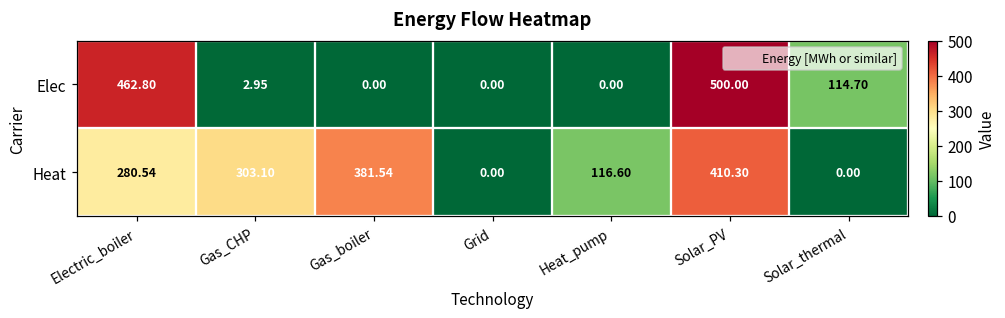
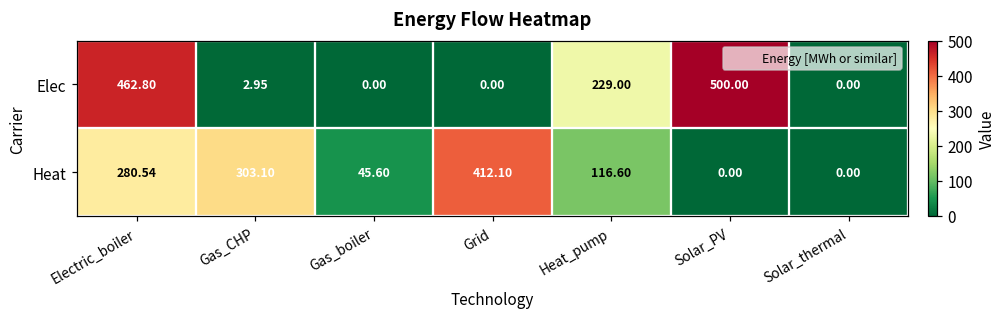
  {
    "Elec": {
      "Electric_boiler": 462.80,
      "Gas_CHP": 2.95,
      "Gas_boiler": 0.00,
      "Grid": 0.00,
-     "Heat_pump": 0.00,
+     "Heat_pump": 229.00,
      "Solar_PV": 500.00,
-     "Solar_thermal": 114.70
+     "Solar_thermal": 0.00
    },
    "Heat": {
      "Electric_boiler": 280.54,
      "Gas_CHP": 303.10,
-     "Gas_boiler": 381.54,
-     "Grid": 0.00,
+     "Gas_boiler": 45.60,
+     "Grid": 412.10,
      "Heat_pump": 116.60,
-     "Solar_PV": 410.30,
+     "Solar_PV": 0.00,
      "Solar_thermal": 0.00
    }
  }
